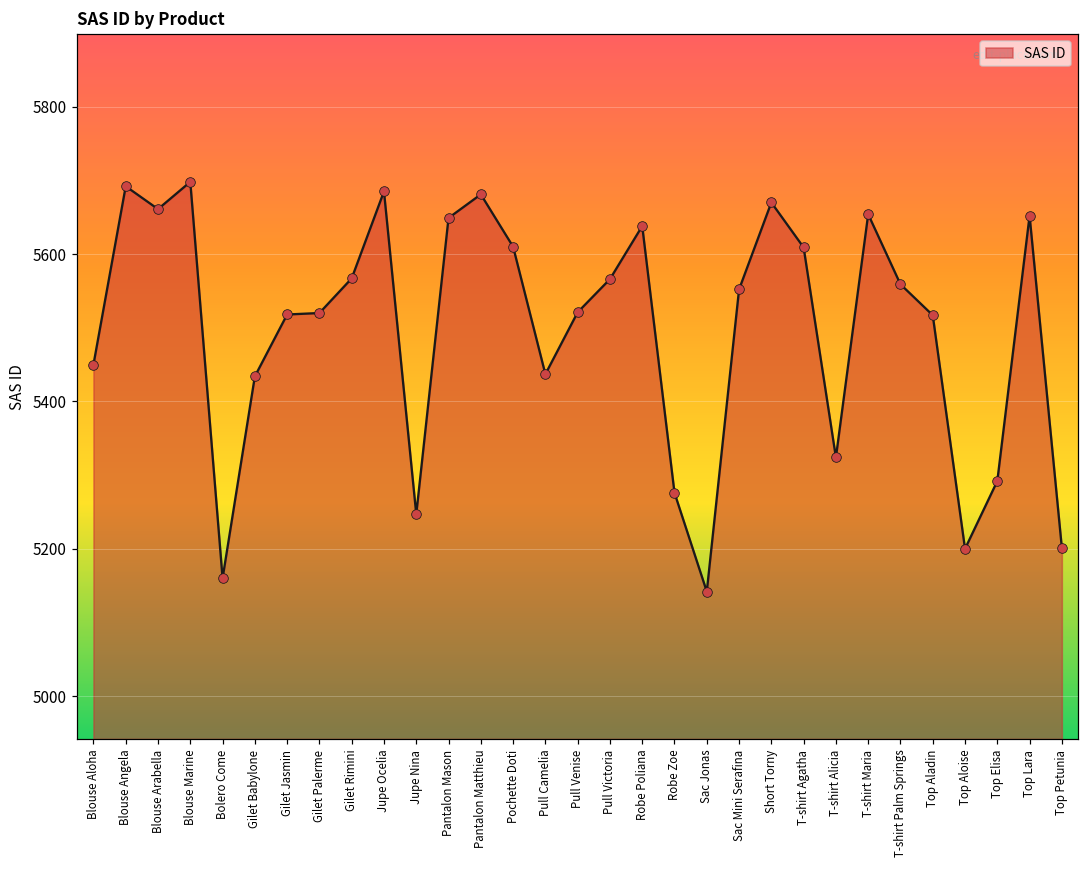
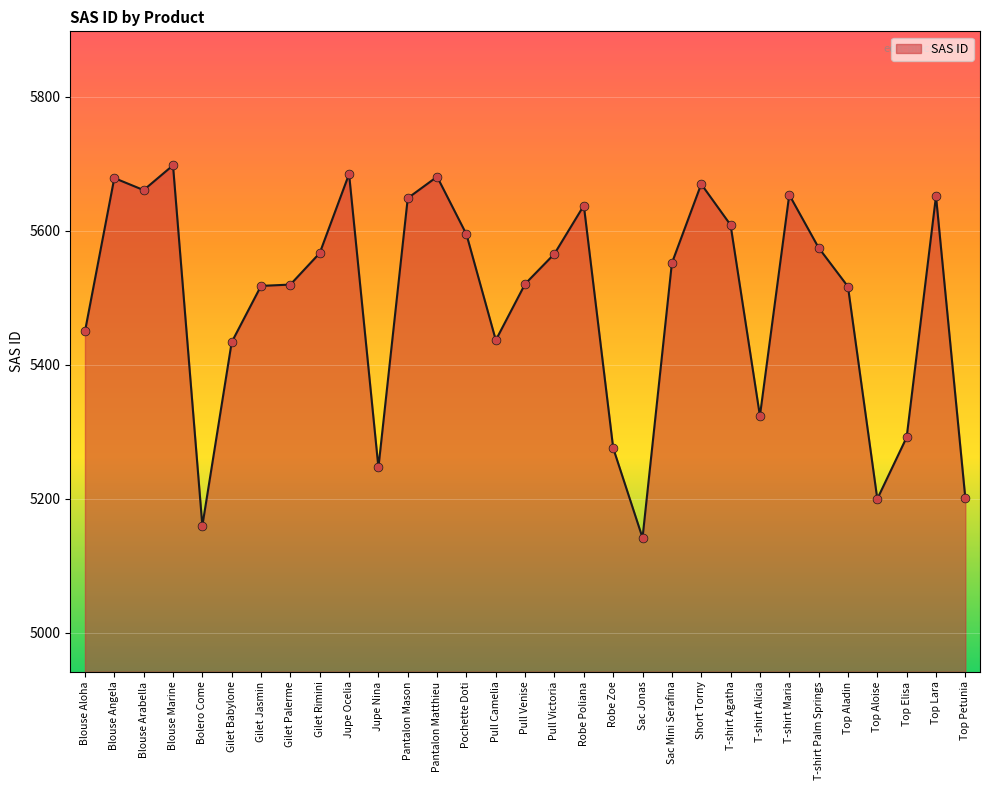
  {
    "Blouse Aloha": 5450,
-   "Blouse Angela": 5690,
+   "Blouse Angela": 5680,
    "Blouse Arabella": 5660,
    "Blouse Marine": 5700,
    "Bolero Come": 5160,
    "Gilet Babylone": 5430,
    "Gilet Jasmin": 5520,
    "Gilet Palerme": 5520,
    "Gilet Rimini": 5570,
    "Jupe Ocelia": 5690,
    "Jupe Nina": 5250,
    "Pantalon Mason": 5650,
    "Pantalon Matthieu": 5680,
-   "Pochette Doti": 5610,
+   "Pochette Doti": 5600,
    "Pull Camelia": 5440,
    "Pull Venise": 5520,
    "Pull Victoria": 5570,
    "Robe Poliana": 5640,
    "Robe Zoe": 5280,
    "Sac Jonas": 5140,
    "Sac Mini Serafina": 5550,
    "Short Torny": 5670,
    "T-shirt Agatha": 5610,
    "T-shirt Alicia": 5320,
    "T-shirt Maria": 5650,
-   "T-shirt Palm Springs": 5560,
+   "T-shirt Palm Springs": 5580,
    "Top Aladin": 5520,
    "Top Aloise": 5200,
    "Top Elisa": 5290,
    "Top Lara": 5650,
    "Top Petunia": 5200
  }
